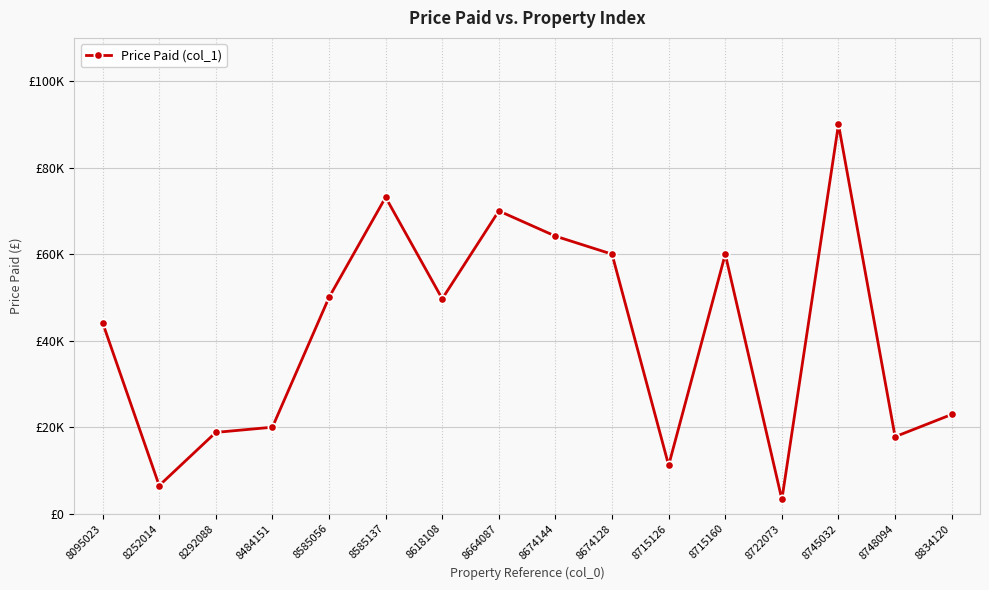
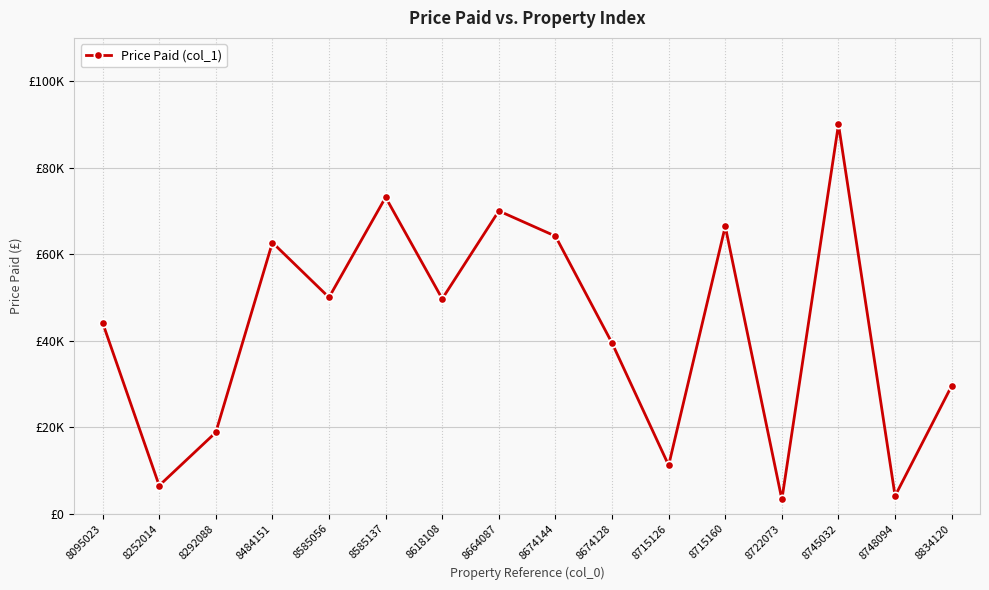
  {
    "8095023": "£44000",
    "8252014": "£7000",
    "8292088": "£19000",
-   "8484151": "£20000",
+   "8484151": "£63000",
    "8585056": "£50000",
    "8585137": "£73000",
    "8618108": "£50000",
    "8664087": "£70000",
    "8674144": "£64000",
-   "8674128": "£60000",
+   "8674128": "£39000",
    "8715126": "£11000",
-   "8715160": "£60000",
+   "8715160": "£66000",
    "8722073": "£3000",
    "8745032": "£90000",
-   "8748094": "£18000",
-   "8834120": "£23000"
+   "8748094": "£4000",
+   "8834120": "£30000"
  }
